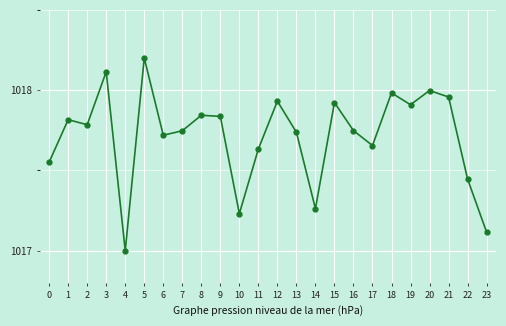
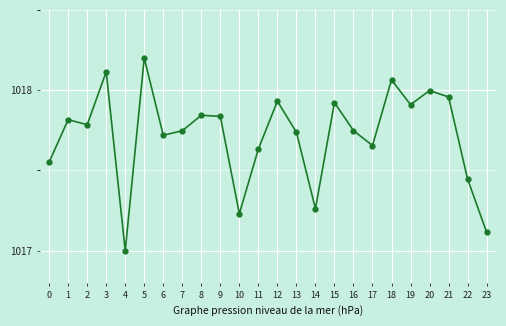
  {
    "0": 1017.55,
    "1": 1017.82,
    "2": 1017.78,
    "3": 1018.11,
    "4": 1017.00,
    "5": 1018.20,
    "6": 1017.72,
    "7": 1017.75,
    "8": 1017.84,
    "9": 1017.84,
    "10": 1017.23,
    "11": 1017.63,
    "12": 1017.93,
    "13": 1017.74,
    "14": 1017.26,
    "15": 1017.92,
    "16": 1017.75,
    "17": 1017.66,
-   "18": 1017.98,
+   "18": 1018.06,
    "19": 1017.91,
    "20": 1018.00,
    "21": 1017.96,
    "22": 1017.45,
    "23": 1017.12
  }
